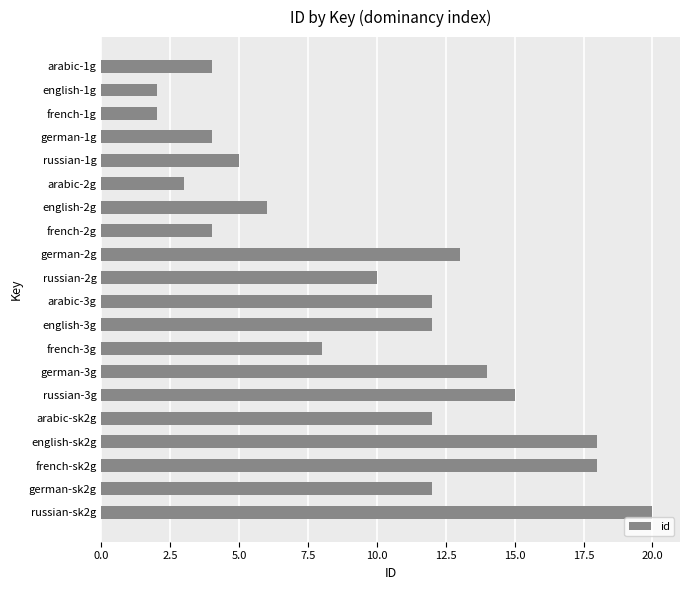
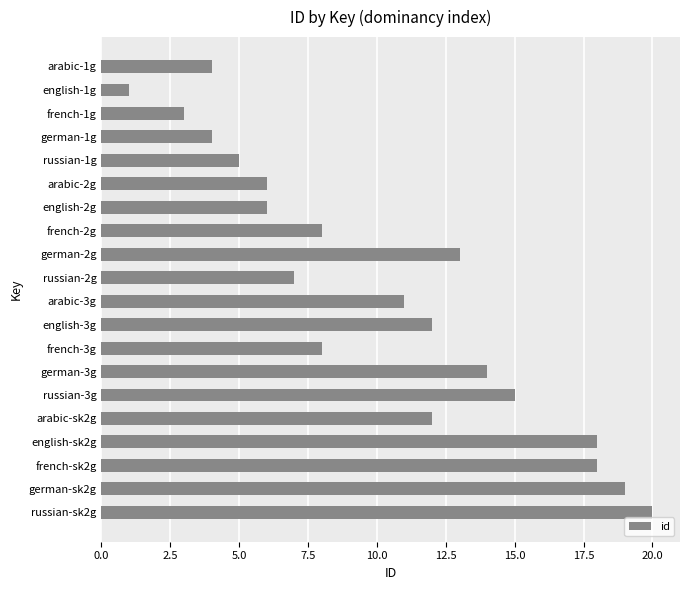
  {
    "arabic-1g": 4,
-   "english-1g": 2,
-   "french-1g": 2,
+   "english-1g": 1,
+   "french-1g": 3,
    "german-1g": 4,
    "russian-1g": 5,
-   "arabic-2g": 3,
+   "arabic-2g": 6,
    "english-2g": 6,
-   "french-2g": 4,
+   "french-2g": 8,
    "german-2g": 13,
-   "russian-2g": 10,
-   "arabic-3g": 12,
+   "russian-2g": 7,
+   "arabic-3g": 11,
    "english-3g": 12,
    "french-3g": 8,
    "german-3g": 14,
    "russian-3g": 15,
    "arabic-sk2g": 12,
    "english-sk2g": 18,
    "french-sk2g": 18,
-   "german-sk2g": 12,
+   "german-sk2g": 19,
    "russian-sk2g": 20
  }
